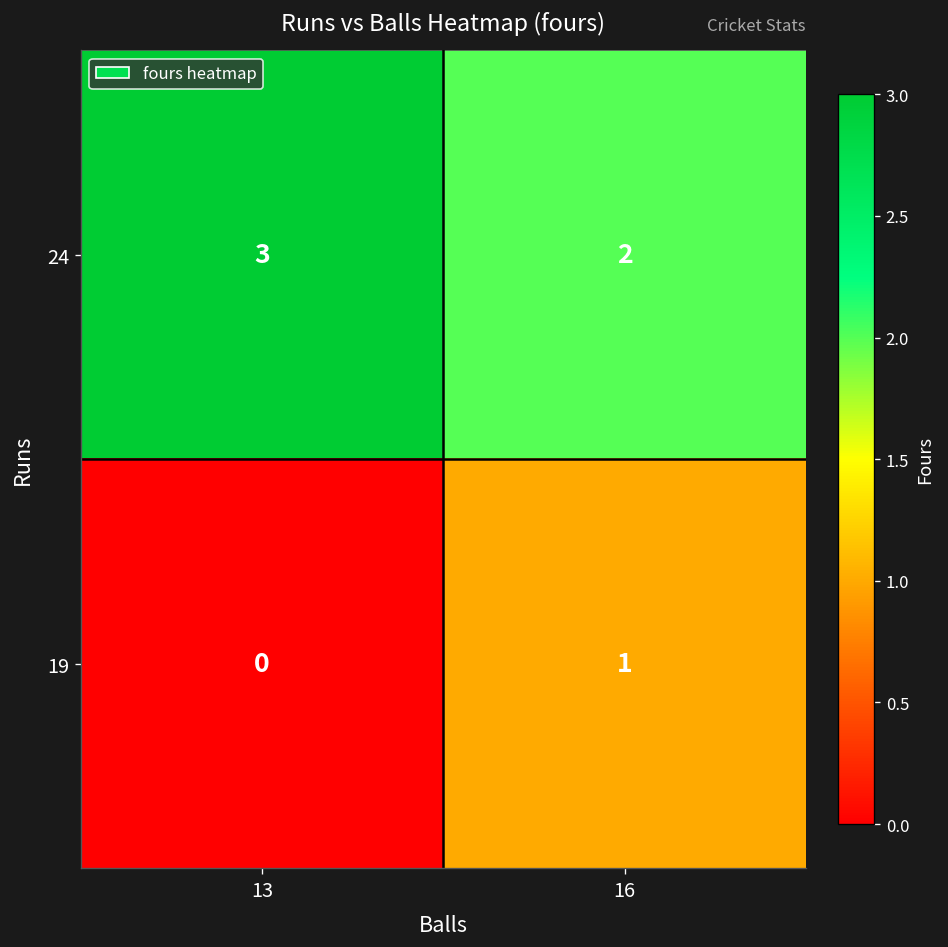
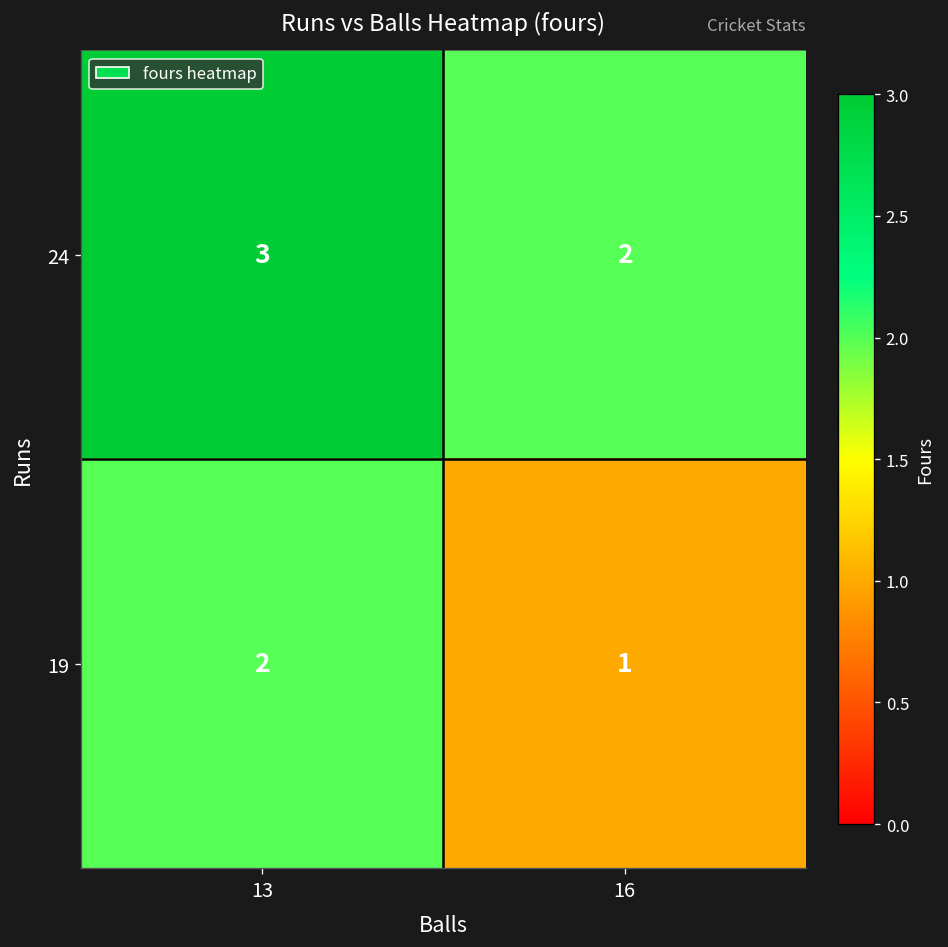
  {
    "24": {
      "13": 3,
      "16": 2
    },
    "19": {
-     "13": 0,
+     "13": 2,
      "16": 1
    }
  }
